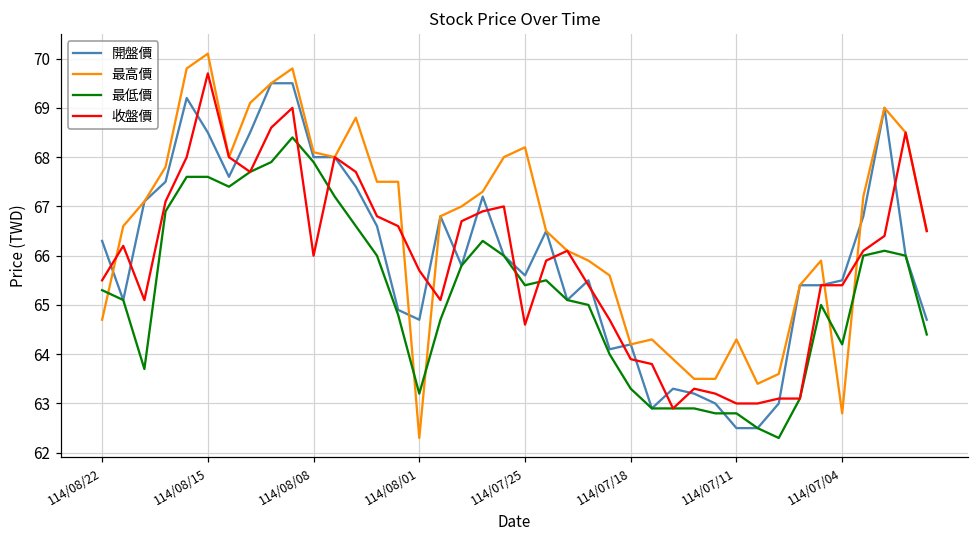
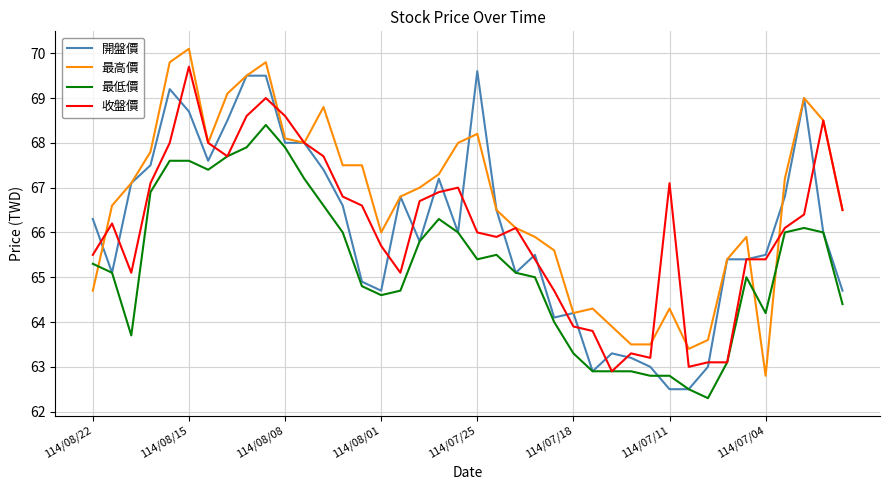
  {
    "開盤價": {
      "114/08/22": 66.3,
-     "114/08/15": 68.5,
+     "114/08/15": 68.7,
      "114/08/08": 68.0,
      "114/08/01": 64.7,
-     "114/07/25": 65.6,
+     "114/07/25": 69.6,
      "114/07/11": 62.5,
      "114/07/04": 65.5
    },
    "最高價": {
      "114/08/22": 64.7,
      "114/08/15": 70.1,
      "114/08/08": 68.1,
-     "114/08/01": 62.3,
+     "114/08/01": 66.0,
      "114/07/25": 68.2,
      "114/07/11": 64.3,
      "114/07/04": 62.8
    },
    "最低價": {
      "114/08/22": 65.3,
      "114/08/15": 67.6,
      "114/08/08": 67.9,
-     "114/08/01": 63.2,
+     "114/08/01": 64.6,
      "114/07/25": 65.4,
      "114/07/18": 63.3,
      "114/07/11": 62.8,
      "114/07/04": 64.2
    },
    "收盤價": {
      "114/08/22": 65.5,
      "114/08/15": 69.7,
-     "114/08/08": 66.0,
+     "114/08/08": 68.6,
      "114/08/01": 65.7,
-     "114/07/25": 64.6,
+     "114/07/25": 66.0,
      "114/07/18": 63.9,
-     "114/07/11": 63.0,
+     "114/07/11": 67.1,
      "114/07/04": 65.4
    }
  }
